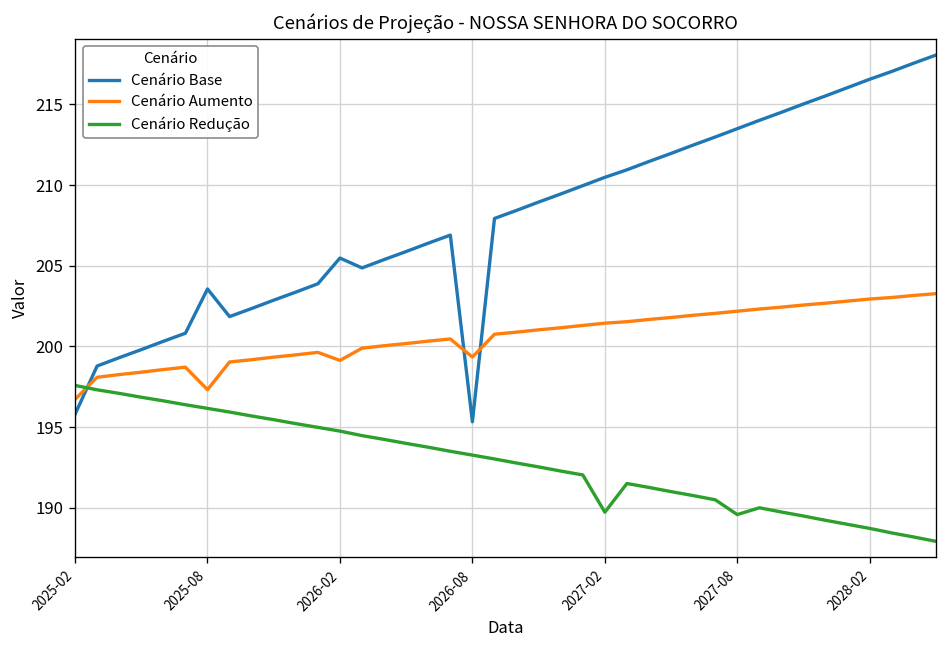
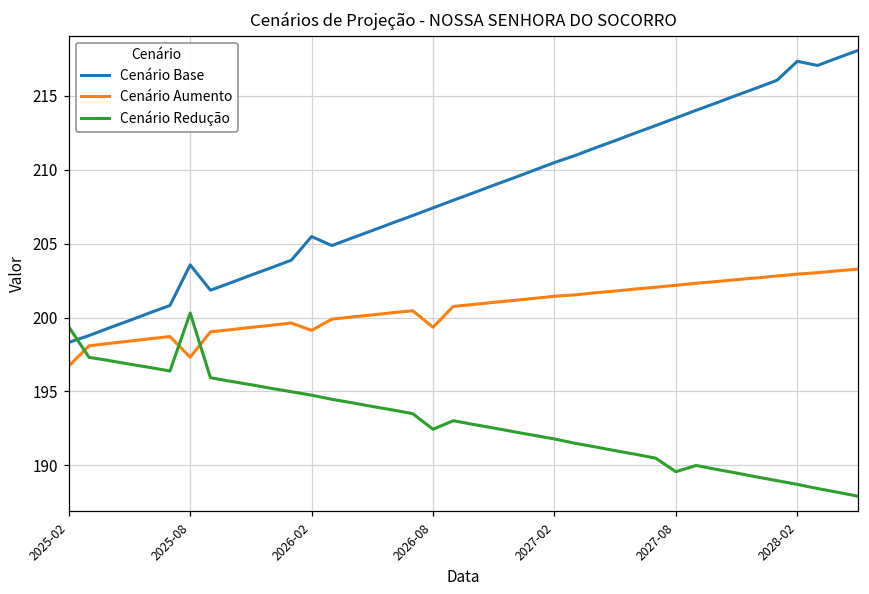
  {
    "Cenário Base": {
-     "2025-02": 195.8,
+     "2025-02": 198.3,
      "2025-08": 203.6,
      "2026-02": 205.5,
-     "2026-08": 195.3,
+     "2026-08": 207.4,
      "2027-02": 210.5,
      "2027-08": 213.5,
-     "2028-02": 216.6
+     "2028-02": 217.3
    },
    "Cenário Aumento": {
      "2025-02": 196.7,
      "2025-08": 197.3,
      "2026-02": 199.1,
      "2026-08": 199.3,
      "2027-02": 201.4,
      "2027-08": 202.2,
      "2028-02": 202.9
    },
    "Cenário Redução": {
-     "2025-02": 197.6,
-     "2025-08": 196.2,
+     "2025-02": 199.4,
+     "2025-08": 200.3,
      "2026-02": 194.8,
-     "2026-08": 193.3,
-     "2027-02": 189.7,
+     "2026-08": 192.4,
+     "2027-02": 191.8,
      "2027-08": 189.6,
      "2028-02": 188.7
    }
  }
